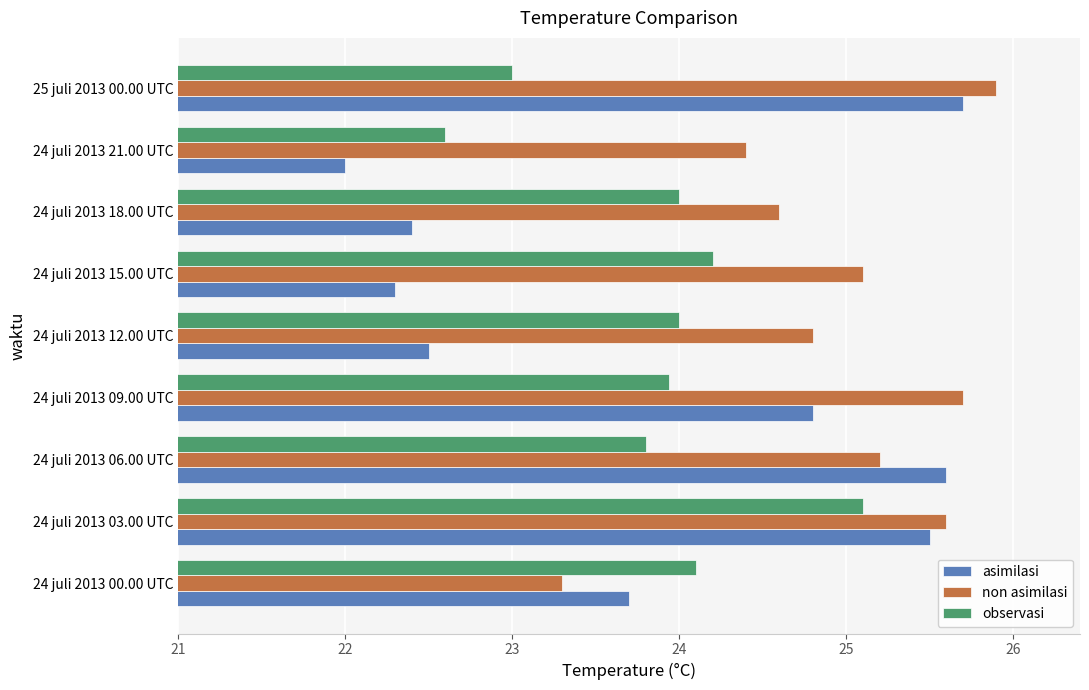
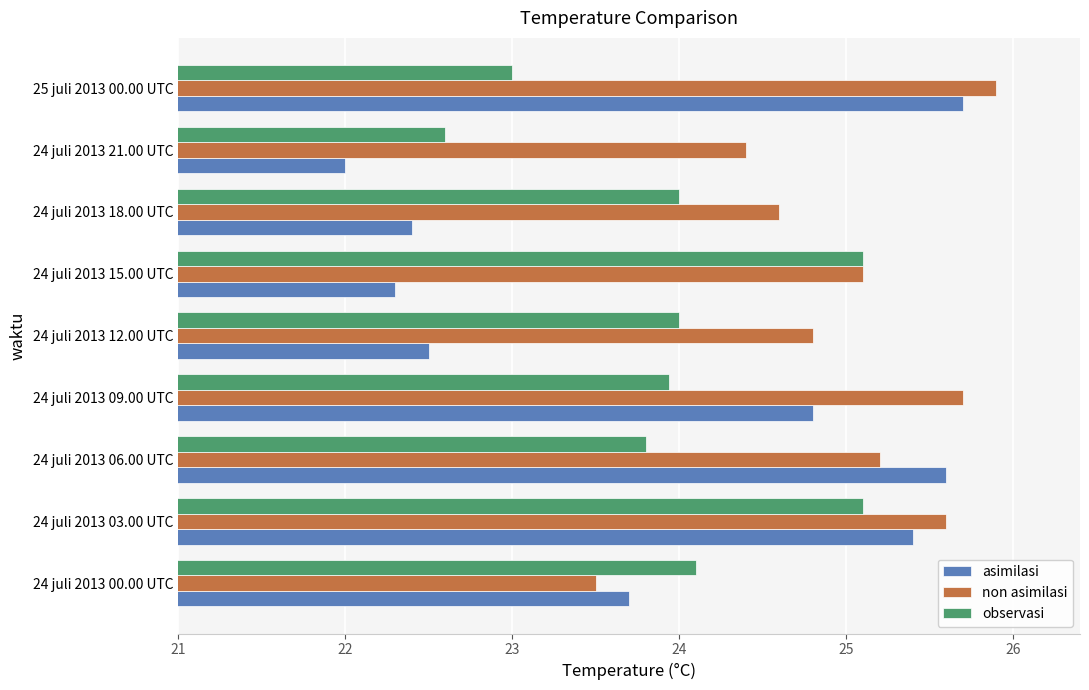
  {
    "asimilasi": {
      "25 juli 2013 00.00 UTC": 25.7,
      "24 juli 2013 21.00 UTC": 22.0,
      "24 juli 2013 18.00 UTC": 22.4,
      "24 juli 2013 15.00 UTC": 22.3,
      "24 juli 2013 12.00 UTC": 22.5,
      "24 juli 2013 09.00 UTC": 24.8,
      "24 juli 2013 06.00 UTC": 25.6,
-     "24 juli 2013 03.00 UTC": 25.5,
+     "24 juli 2013 03.00 UTC": 25.4,
      "24 juli 2013 00.00 UTC": 23.7
    },
    "non asimilasi": {
      "25 juli 2013 00.00 UTC": 25.9,
      "24 juli 2013 21.00 UTC": 24.4,
      "24 juli 2013 18.00 UTC": 24.6,
      "24 juli 2013 15.00 UTC": 25.1,
      "24 juli 2013 12.00 UTC": 24.8,
      "24 juli 2013 09.00 UTC": 25.7,
      "24 juli 2013 06.00 UTC": 25.2,
      "24 juli 2013 03.00 UTC": 25.6,
-     "24 juli 2013 00.00 UTC": 23.3
+     "24 juli 2013 00.00 UTC": 23.5
    },
    "observasi": {
      "25 juli 2013 00.00 UTC": 23.0,
      "24 juli 2013 21.00 UTC": 22.6,
      "24 juli 2013 18.00 UTC": 24.0,
-     "24 juli 2013 15.00 UTC": 24.2,
+     "24 juli 2013 15.00 UTC": 25.1,
      "24 juli 2013 12.00 UTC": 24.0,
      "24 juli 2013 09.00 UTC": 23.94,
      "24 juli 2013 06.00 UTC": 23.8,
      "24 juli 2013 03.00 UTC": 25.1,
      "24 juli 2013 00.00 UTC": 24.1
    }
  }
